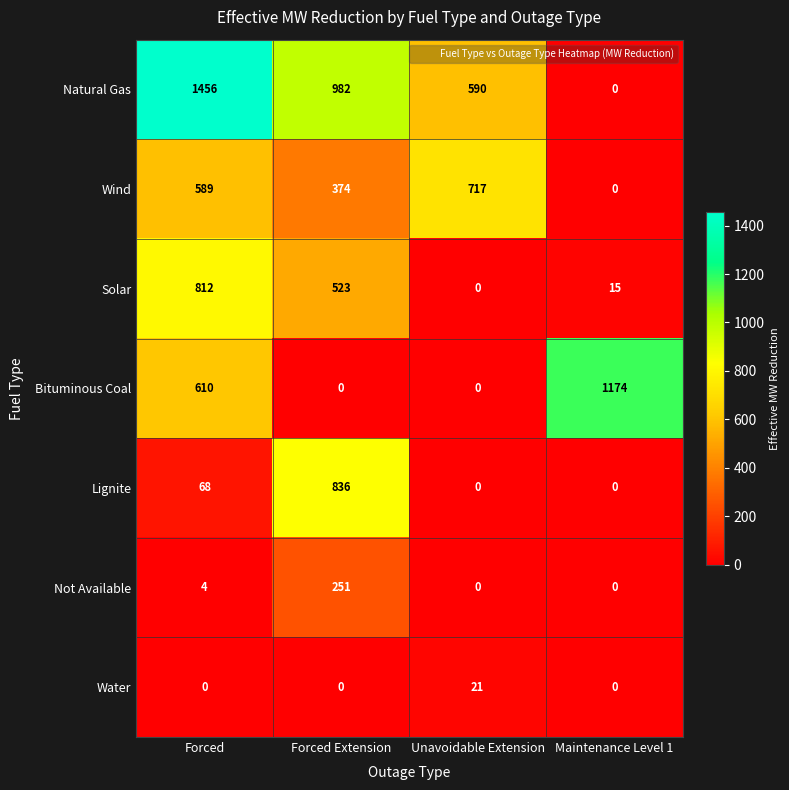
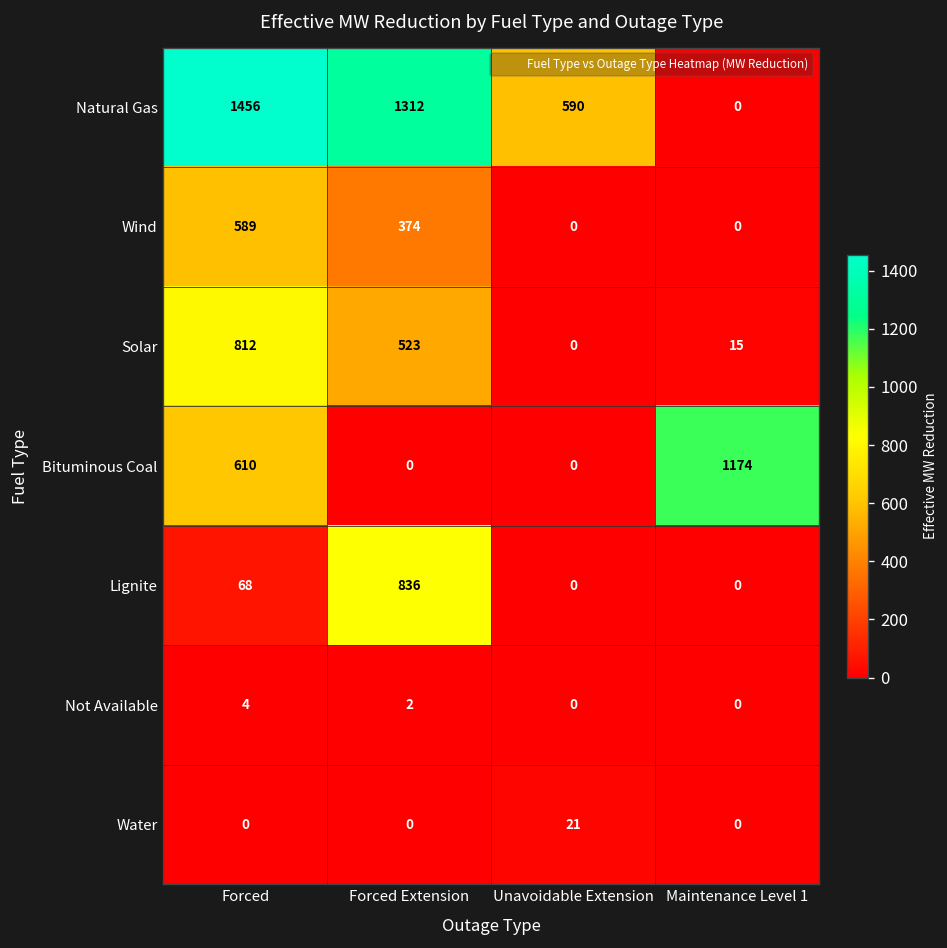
  {
    "Natural Gas": {
      "Forced": 1456,
-     "Forced Extension": 982,
+     "Forced Extension": 1312,
      "Unavoidable Extension": 590,
      "Maintenance Level 1": 0
    },
    "Wind": {
      "Forced": 589,
      "Forced Extension": 374,
-     "Unavoidable Extension": 717,
+     "Unavoidable Extension": 0,
      "Maintenance Level 1": 0
    },
    "Solar": {
      "Forced": 812,
      "Forced Extension": 523,
      "Unavoidable Extension": 0,
      "Maintenance Level 1": 15
    },
    "Bituminous Coal": {
      "Forced": 610,
      "Forced Extension": 0,
      "Unavoidable Extension": 0,
      "Maintenance Level 1": 1174
    },
    "Lignite": {
      "Forced": 68,
      "Forced Extension": 836,
      "Unavoidable Extension": 0,
      "Maintenance Level 1": 0
    },
    "Not Available": {
      "Forced": 4,
-     "Forced Extension": 251,
+     "Forced Extension": 2,
      "Unavoidable Extension": 0,
      "Maintenance Level 1": 0
    },
    "Water": {
      "Forced": 0,
      "Forced Extension": 0,
      "Unavoidable Extension": 21,
      "Maintenance Level 1": 0
    }
  }
